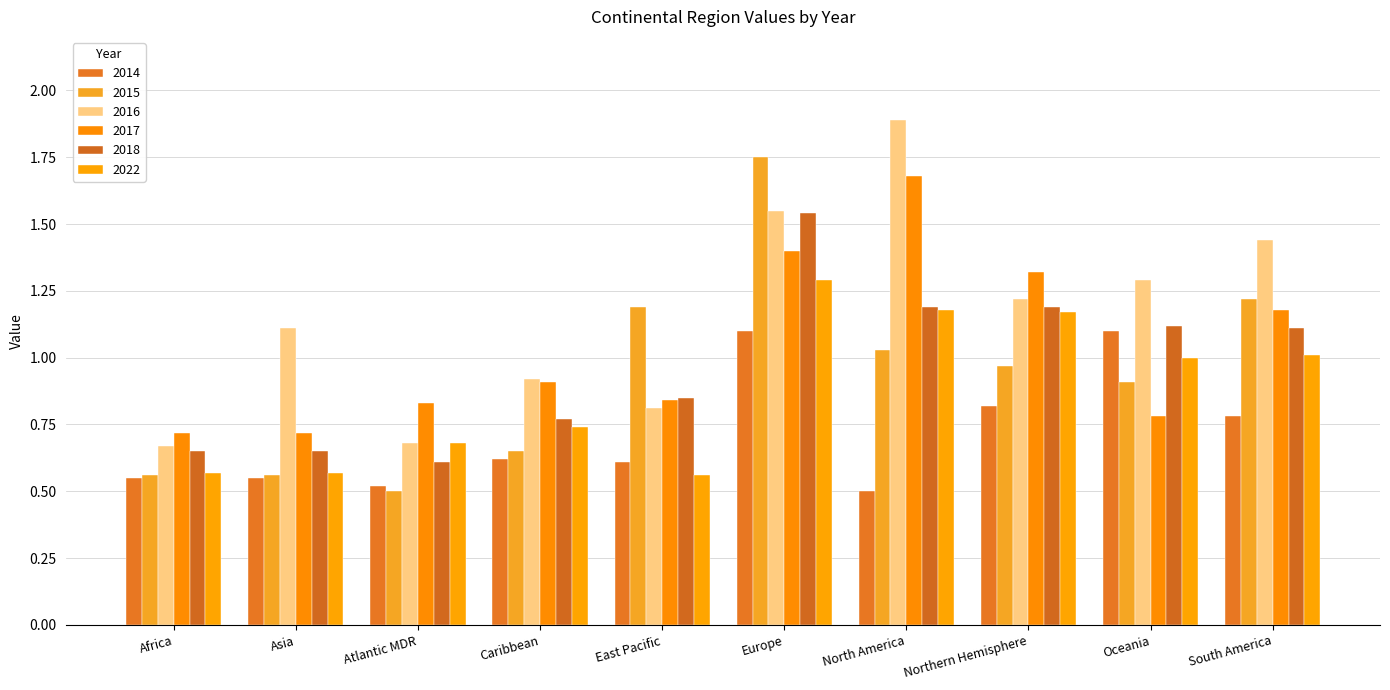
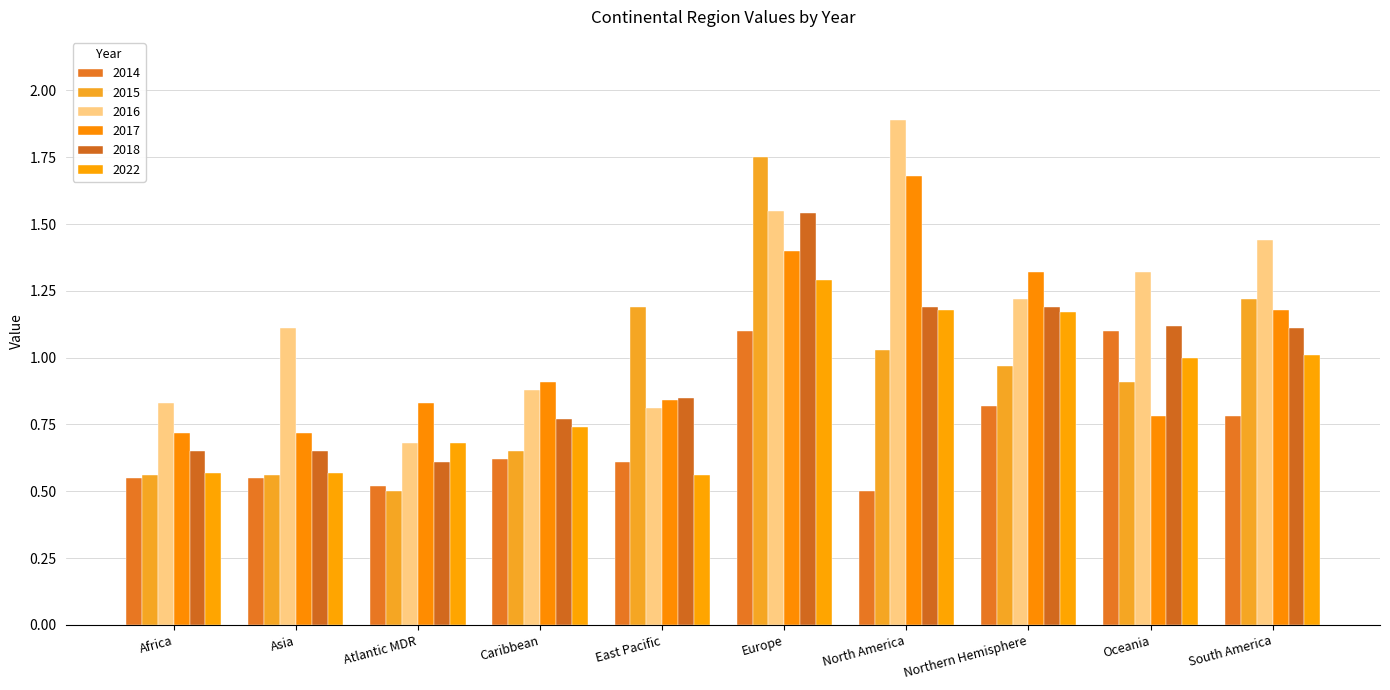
  {
    "2016": {
-     "Africa": 0.67,
+     "Africa": 0.83,
      "Asia": 1.11,
      "Atlantic MDR": 0.68,
-     "Caribbean": 0.92,
+     "Caribbean": 0.88,
      "East Pacific": 0.81,
      "Europe": 1.55,
      "North America": 1.89,
      "Northern Hemisphere": 1.22,
-     "Oceania": 1.29,
+     "Oceania": 1.32,
      "South America": 1.44
    }
  }
